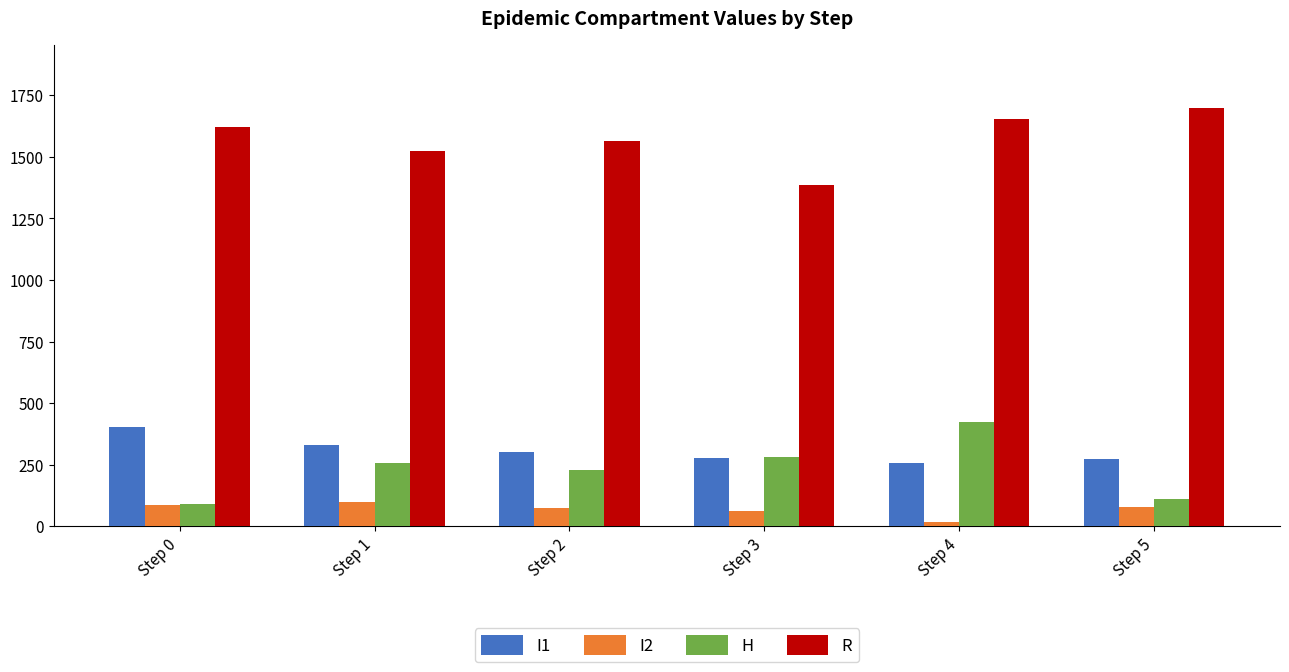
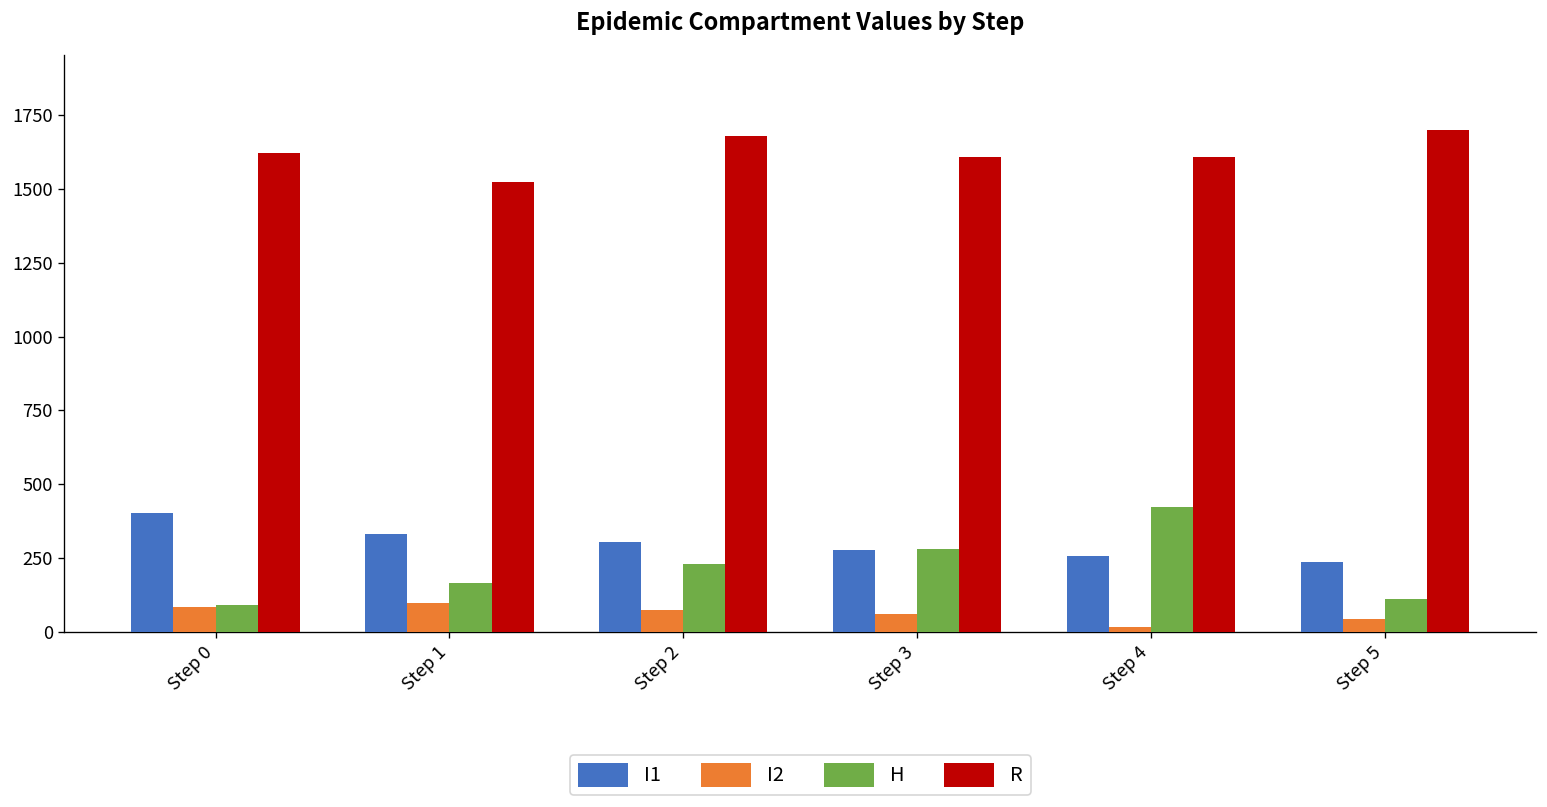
  {
    "I1": {
      "Step 0": 400,
      "Step 1": 330,
      "Step 2": 300,
      "Step 3": 280,
      "Step 4": 260,
-     "Step 5": 270
+     "Step 5": 240
    },
    "I2": {
      "Step 0": 80,
      "Step 1": 100,
      "Step 2": 70,
      "Step 3": 60,
      "Step 4": 20,
-     "Step 5": 80
+     "Step 5": 40
    },
    "H": {
      "Step 0": 90,
-     "Step 1": 260,
+     "Step 1": 170,
      "Step 2": 230,
      "Step 3": 280,
      "Step 4": 420,
      "Step 5": 110
    },
    "R": {
      "Step 0": 1620,
      "Step 1": 1520,
-     "Step 2": 1570,
-     "Step 3": 1380,
-     "Step 4": 1650,
+     "Step 2": 1680,
+     "Step 3": 1610,
+     "Step 4": 1610,
      "Step 5": 1700
    }
  }
